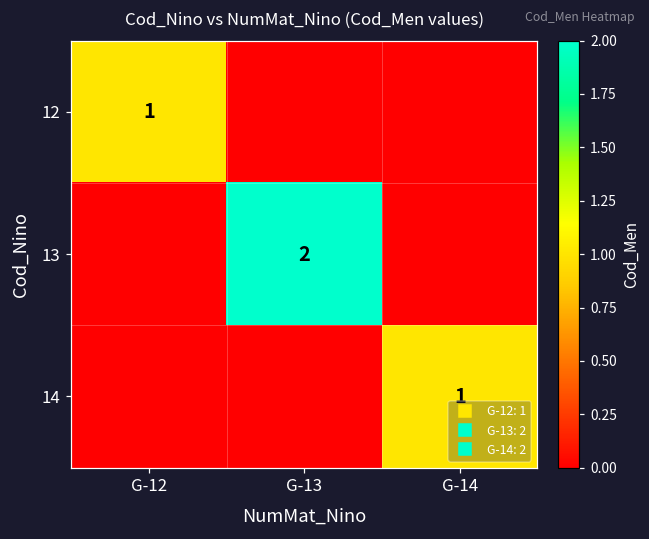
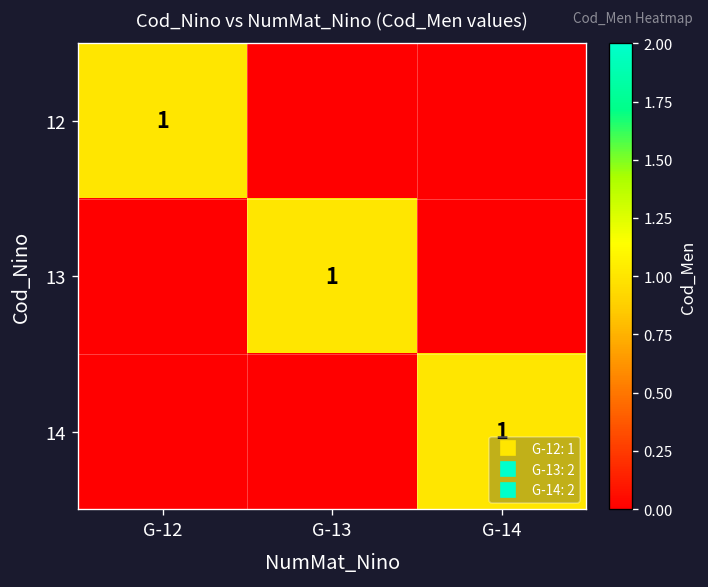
  {
    "12": {
      "G-12": 1
    },
    "13": {
-     "G-13": 2
+     "G-13": 1
    }
  }
